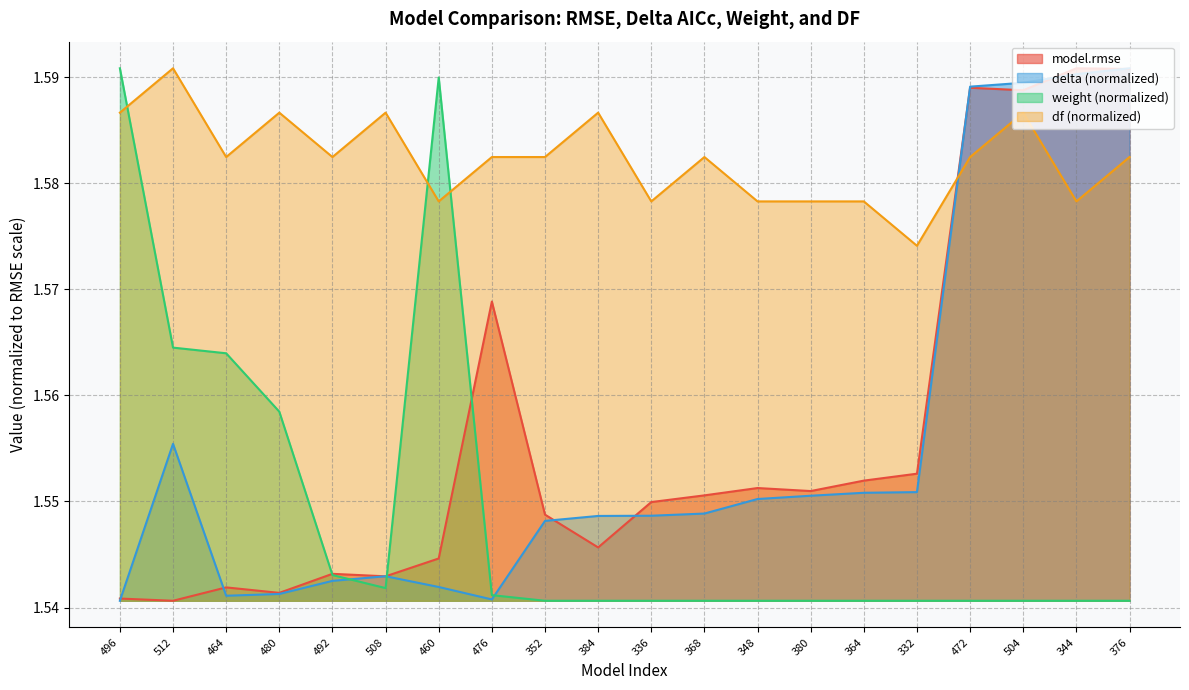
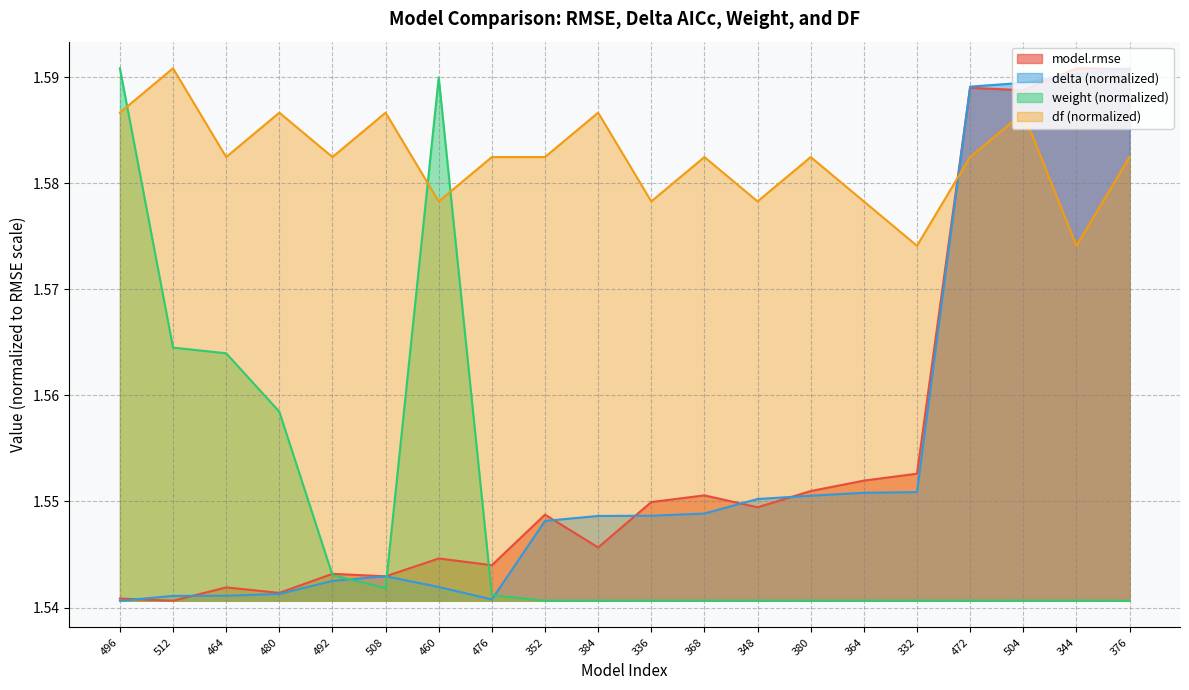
  {
    "model.rmse": {
      "512": 1.5406,
      "464": 1.5419,
      "460": 1.5446,
-     "476": 1.5688,
+     "476": 1.5440,
      "352": 1.5488,
      "384": 1.5457,
      "336": 1.5499,
      "368": 1.5506,
-     "348": 1.5513,
+     "348": 1.5495,
      "380": 1.5510,
      "364": 1.5520,
      "332": 1.5526
    },
    "delta (normalized)": {
-     "512": 1.5554,
+     "512": 1.5411,
      "464": 1.5411,
      "492": 1.5425,
      "460": 1.5419,
      "476": 1.5408,
      "352": 1.5482,
      "384": 1.5486,
      "336": 1.5487,
      "368": 1.5489,
      "348": 1.5502,
      "380": 1.5505,
      "364": 1.5508,
      "332": 1.5509
    },
    "weight (normalized)": {
      "496": 1.5908,
      "512": 1.5645,
      "464": 1.5640,
      "480": 1.5585,
      "508": 1.5418,
      "460": 1.5900,
      "476": 1.5412,
      "352": 1.5406,
      "384": 1.5406,
      "336": 1.5406,
      "368": 1.5406,
      "348": 1.5406,
      "380": 1.5406,
      "364": 1.5406,
      "332": 1.5406,
      "472": 1.5406,
      "504": 1.5406,
      "344": 1.5406,
      "376": 1.5406
    },
    "df (normalized)": {
      "496": 1.5866,
      "512": 1.5908,
      "464": 1.5825,
      "480": 1.5866,
      "492": 1.5825,
      "508": 1.5866,
      "460": 1.5783,
      "476": 1.5825,
      "352": 1.5825,
      "384": 1.5866,
      "336": 1.5783,
      "368": 1.5825,
      "348": 1.5783,
-     "380": 1.5783,
+     "380": 1.5825,
      "364": 1.5783,
      "332": 1.5741,
      "472": 1.5825,
-     "344": 1.5783,
+     "344": 1.5741,
      "376": 1.5825
    }
  }
